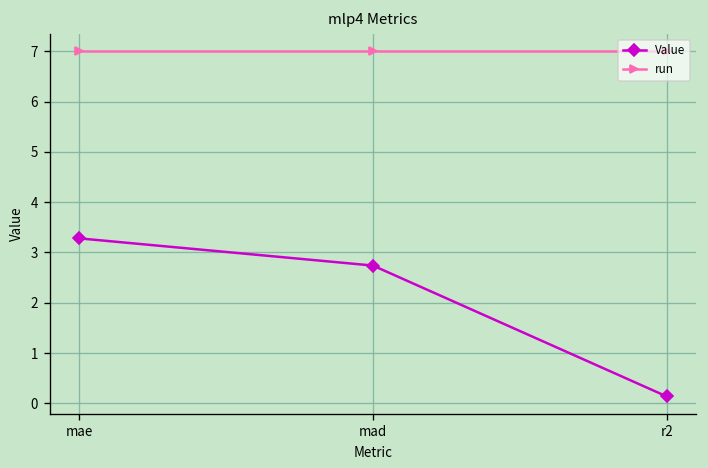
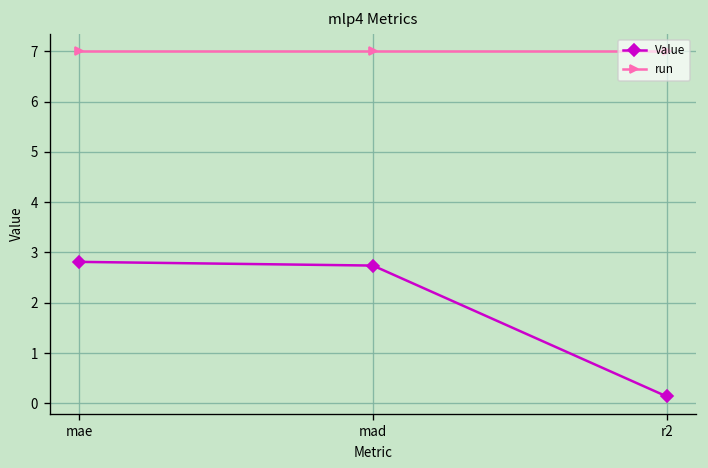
  {
    "Value": {
-     "mae": 3.3,
+     "mae": 2.8,
      "mad": 2.7,
      "r2": 0.1
    },
    "run": {
      "mae": 7.0,
      "mad": 7.0
    }
  }
